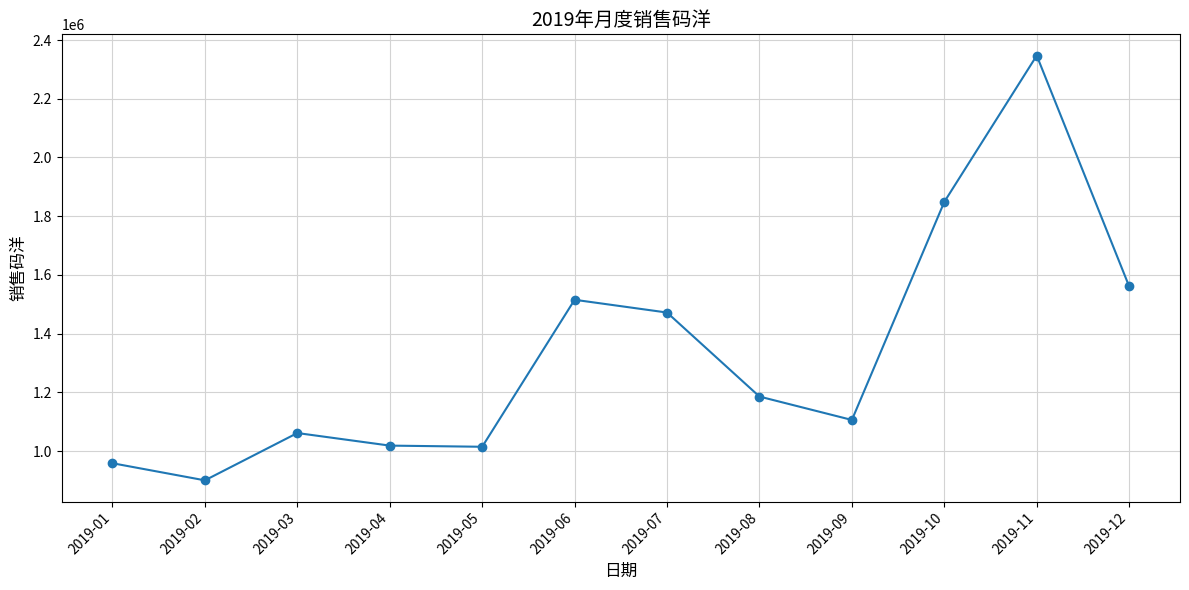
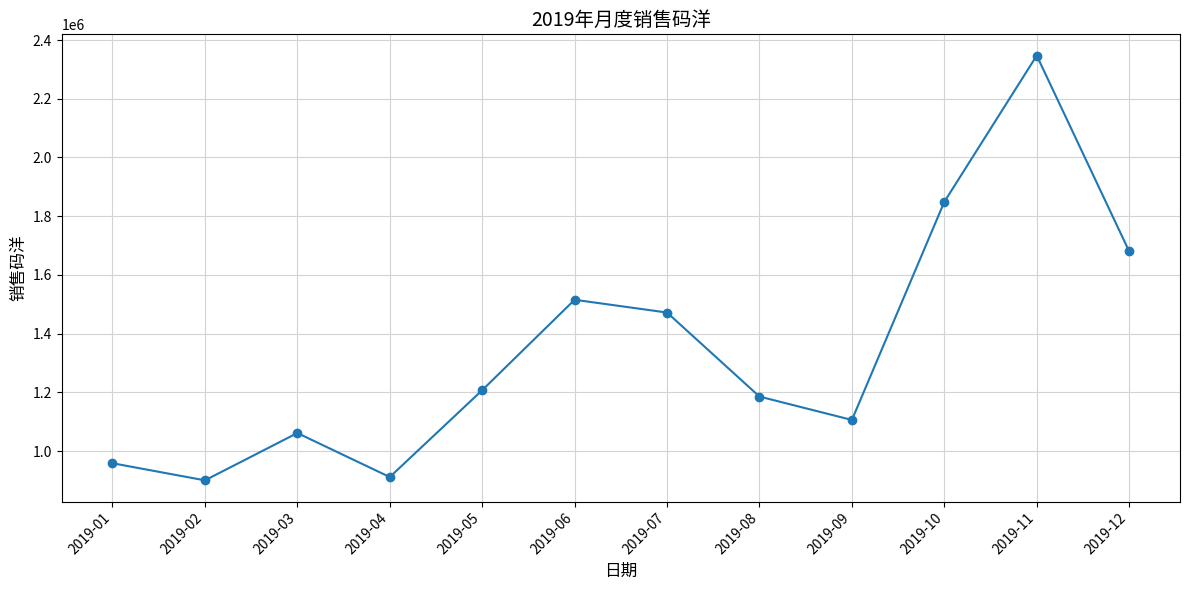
  {
    "2019-01": 960000,
    "2019-02": 900000,
    "2019-03": 1060000,
-   "2019-04": 1020000,
-   "2019-05": 1010000,
+   "2019-04": 910000,
+   "2019-05": 1210000,
    "2019-06": 1520000,
    "2019-07": 1470000,
    "2019-08": 1190000,
    "2019-09": 1110000,
    "2019-10": 1850000,
    "2019-11": 2350000,
-   "2019-12": 1560000
+   "2019-12": 1680000
  }
